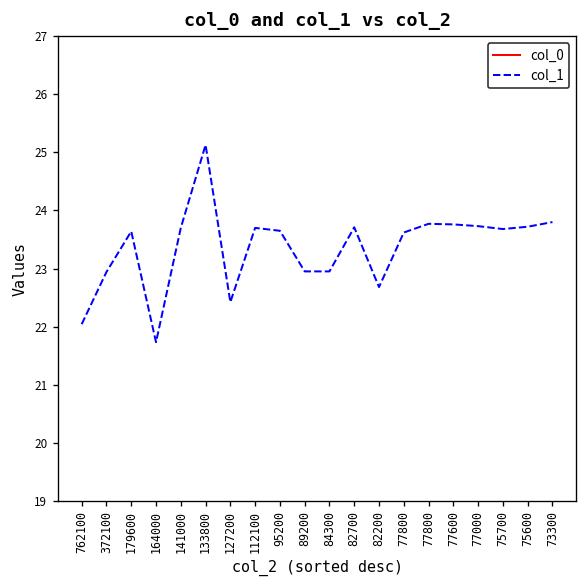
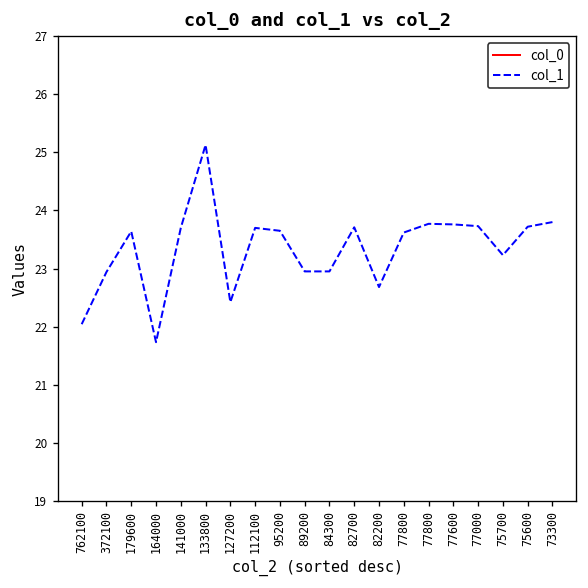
  {
    "col_1": {
      "762100": 22.0,
      "372100": 22.9,
      "179600": 23.6,
      "164000": 21.7,
      "141000": 23.7,
      "133800": 25.1,
      "127200": 22.4,
      "112100": 23.7,
      "95200": 23.7,
      "89200": 23.0,
      "84300": 23.0,
      "82700": 23.7,
      "82200": 22.7,
      "77600": 23.8,
      "77000": 23.7,
-     "75700": 23.7,
+     "75700": 23.2,
      "75600": 23.7,
      "73300": 23.8
    }
  }
